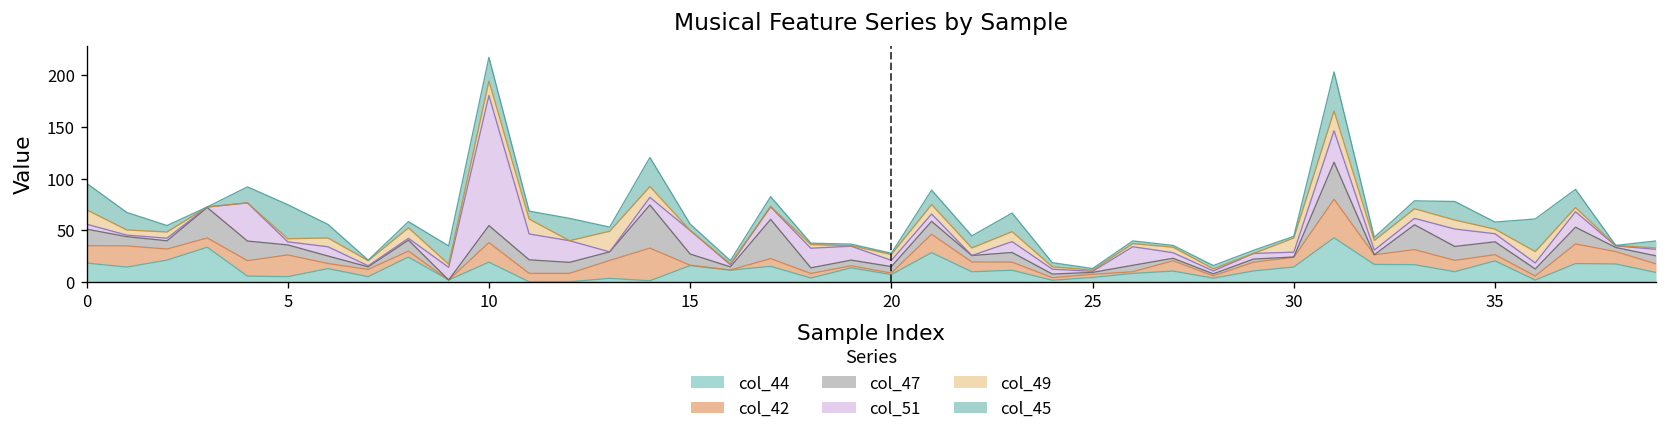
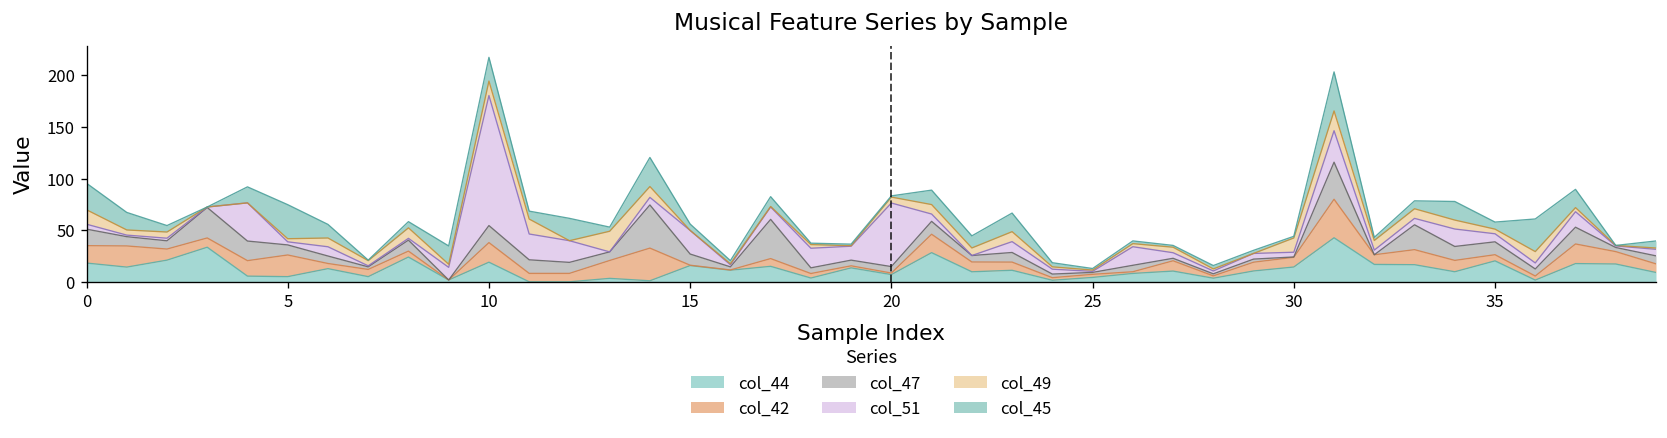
  {
    "col_51": {
      "0": 0,
      "10": 130,
-     "20": 10,
+     "20": 60,
      "30": 0,
      "35": 10
    }
  }
